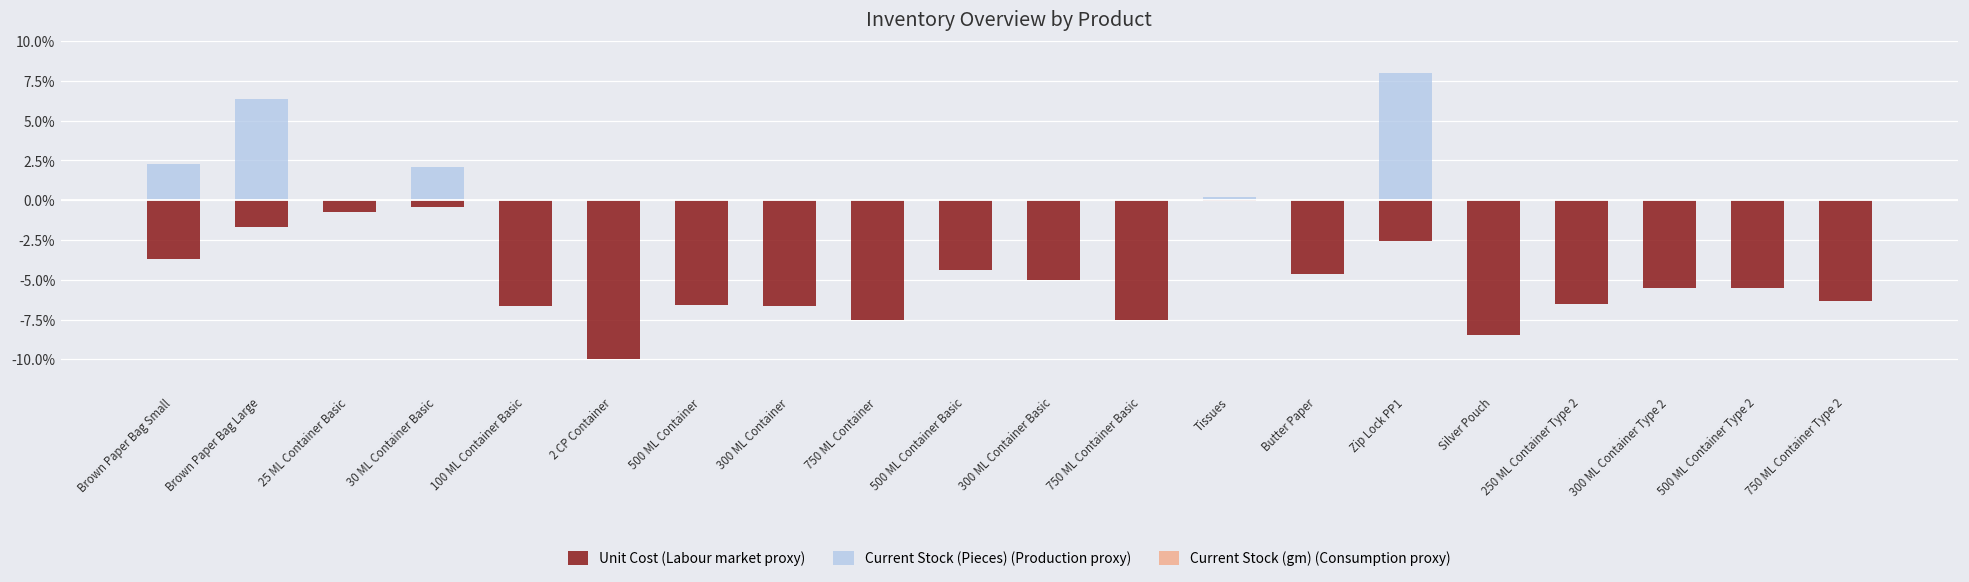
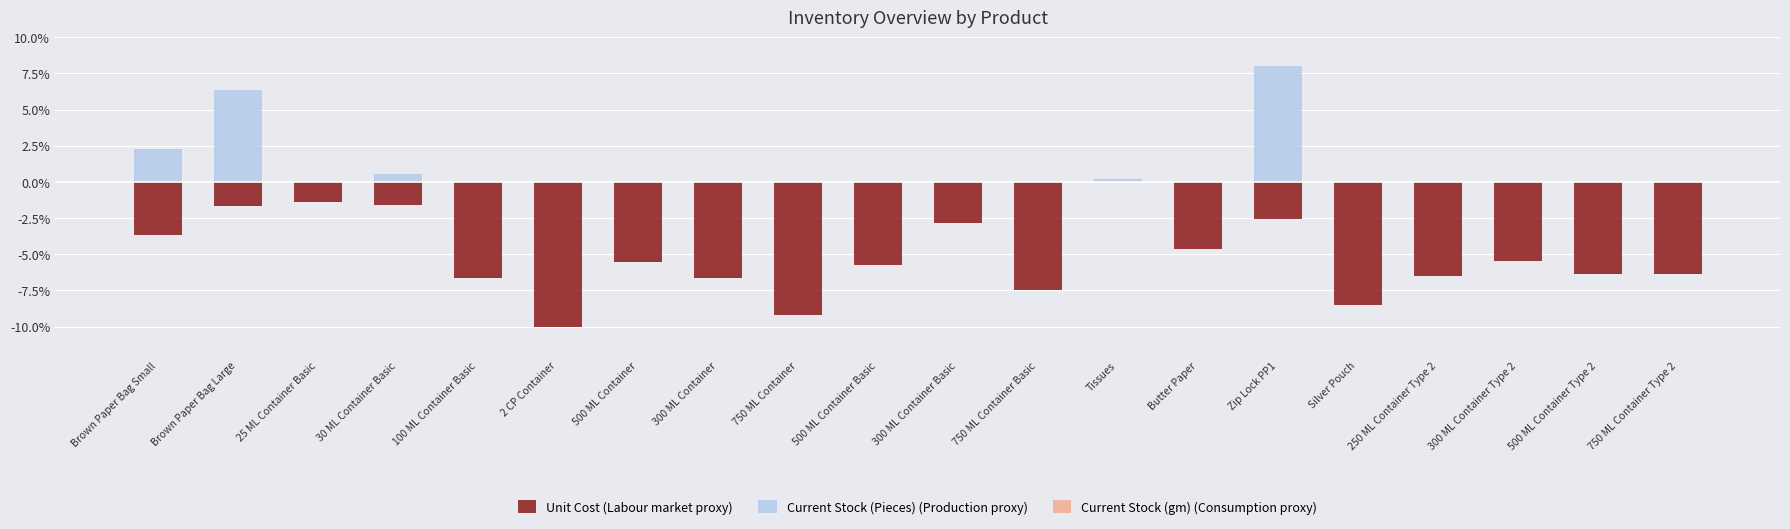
  {
    "Unit Cost (Labour market proxy)": {
      "Brown Paper Bag Small": "-3.7%",
      "Brown Paper Bag Large": "-1.7%",
-     "25 ML Container Basic": "-0.8%",
-     "30 ML Container Basic": "-0.4%",
+     "25 ML Container Basic": "-1.4%",
+     "30 ML Container Basic": "-1.6%",
      "100 ML Container Basic": "-6.7%",
      "2 CP Container": "-10.0%",
-     "500 ML Container": "-6.6%",
+     "500 ML Container": "-5.5%",
      "300 ML Container": "-6.7%",
-     "750 ML Container": "-7.5%",
-     "500 ML Container Basic": "-4.4%",
-     "300 ML Container Basic": "-5.0%",
+     "750 ML Container": "-9.2%",
+     "500 ML Container Basic": "-5.8%",
+     "300 ML Container Basic": "-2.8%",
      "750 ML Container Basic": "-7.5%",
      "Butter Paper": "-4.7%",
      "Zip Lock PP1": "-2.6%",
      "Silver Pouch": "-8.5%",
      "250 ML Container Type 2": "-6.5%",
      "300 ML Container Type 2": "-5.5%",
-     "500 ML Container Type 2": "-5.5%",
+     "500 ML Container Type 2": "-6.3%",
      "750 ML Container Type 2": "-6.3%"
    },
    "Current Stock (Pieces) (Production proxy)": {
      "Brown Paper Bag Small": "2.3%",
      "Brown Paper Bag Large": "6.4%",
      "25 ML Container Basic": "0.0%",
-     "30 ML Container Basic": "2.1%",
+     "30 ML Container Basic": "0.5%",
      "100 ML Container Basic": "0.0%",
      "500 ML Container": "0.0%",
      "300 ML Container": "0.0%",
      "750 ML Container": "0.0%",
      "500 ML Container Basic": "0.0%",
      "300 ML Container Basic": "0.0%",
      "750 ML Container Basic": "0.0%",
      "Tissues": "0.2%",
      "Butter Paper": "0.0%",
      "Zip Lock PP1": "8.0%",
      "Silver Pouch": "0.0%",
      "250 ML Container Type 2": "0.0%",
      "300 ML Container Type 2": "0.0%",
      "500 ML Container Type 2": "0.0%",
      "750 ML Container Type 2": "0.0%"
    },
    "Current Stock (gm) (Consumption proxy)": {
      "Brown Paper Bag Small": "0.0%",
      "Brown Paper Bag Large": "0.0%",
      "25 ML Container Basic": "0.0%",
      "30 ML Container Basic": "0.0%",
      "100 ML Container Basic": "0.0%",
      "2 CP Container": "0.0%",
      "500 ML Container": "0.0%",
      "300 ML Container": "0.0%",
      "750 ML Container": "0.0%",
      "500 ML Container Basic": "0.0%",
      "300 ML Container Basic": "0.0%",
      "750 ML Container Basic": "0.0%",
      "Tissues": "0.0%",
      "Butter Paper": "0.0%",
      "Zip Lock PP1": "0.0%",
      "Silver Pouch": "0.0%",
      "250 ML Container Type 2": "0.0%",
      "300 ML Container Type 2": "0.0%",
      "500 ML Container Type 2": "0.0%",
      "750 ML Container Type 2": "0.0%"
    }
  }
